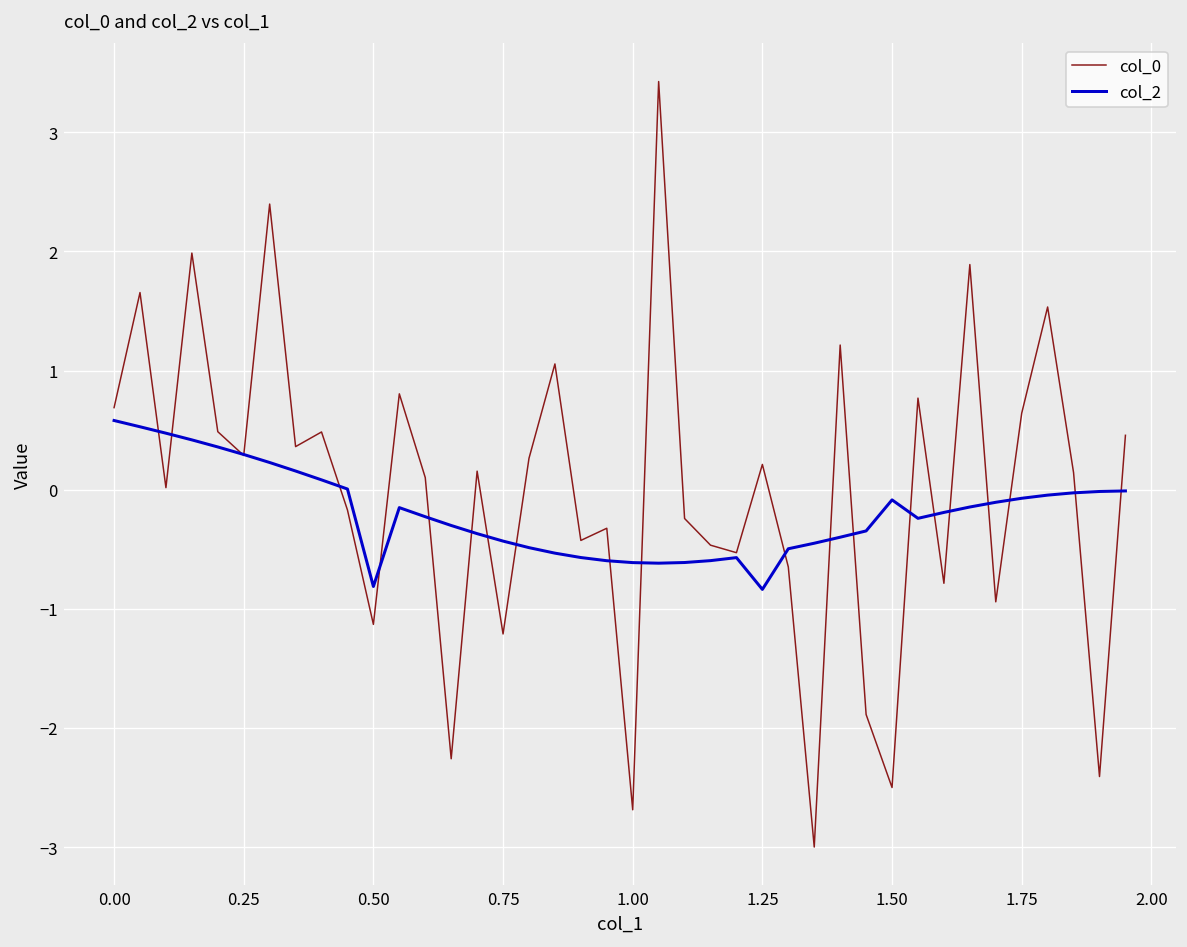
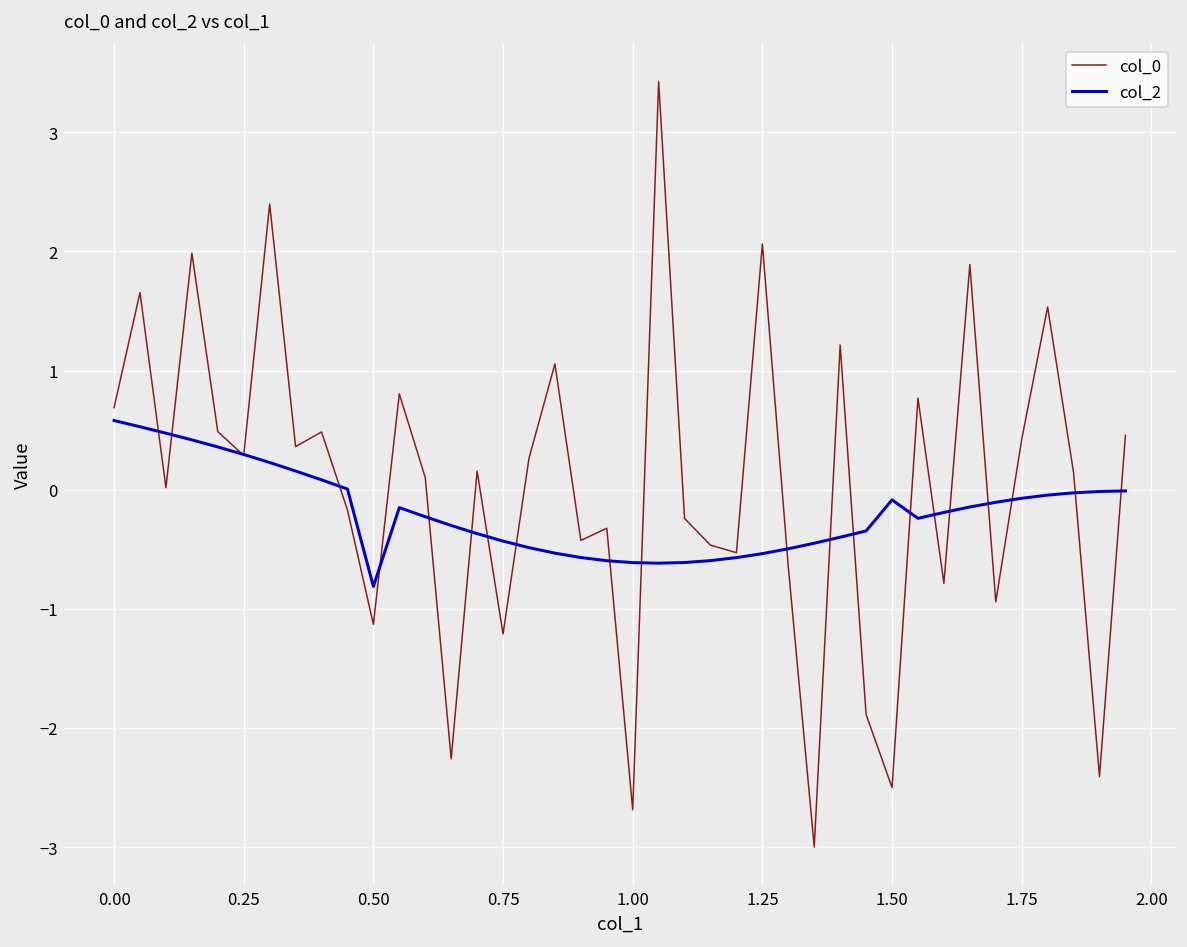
  {
    "col_0": {
      "0.00": 0.7,
      "0.50": -1.1,
      "0.75": -1.2,
      "1.00": -2.7,
-     "1.25": 0.2,
+     "1.25": 2.1,
      "1.50": -2.5,
-     "1.75": 0.6
+     "1.75": 0.4
    },
    "col_2": {
      "0.00": 0.6,
      "0.50": -0.8,
      "0.75": -0.4,
      "1.00": -0.6,
-     "1.25": -0.8,
+     "1.25": -0.5,
      "1.50": -0.1,
      "1.75": -0.1
    }
  }
